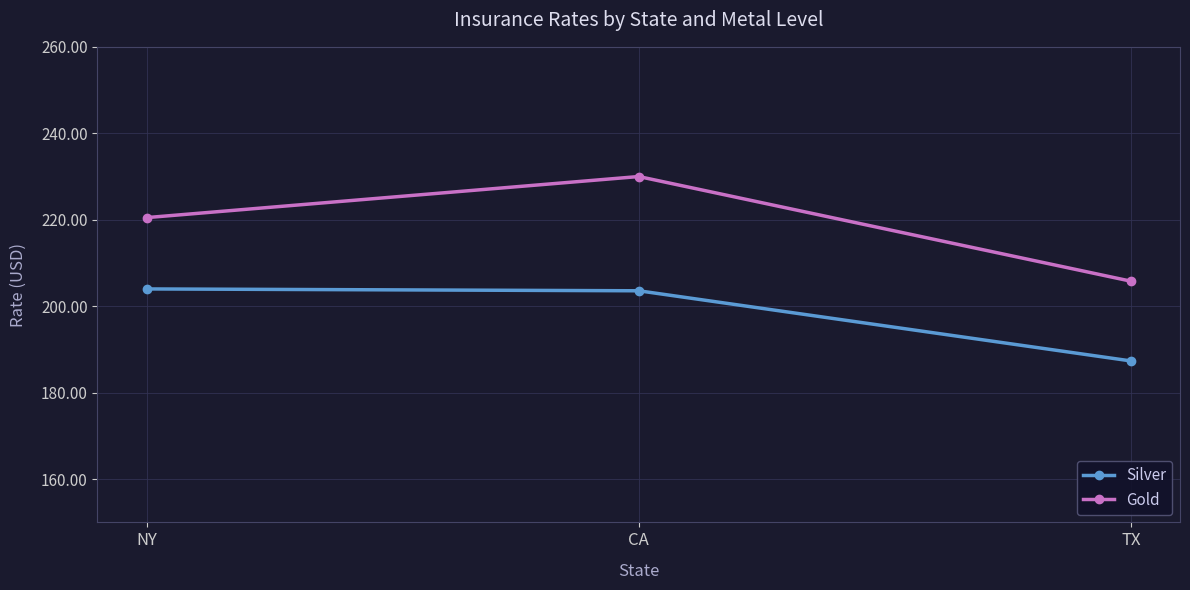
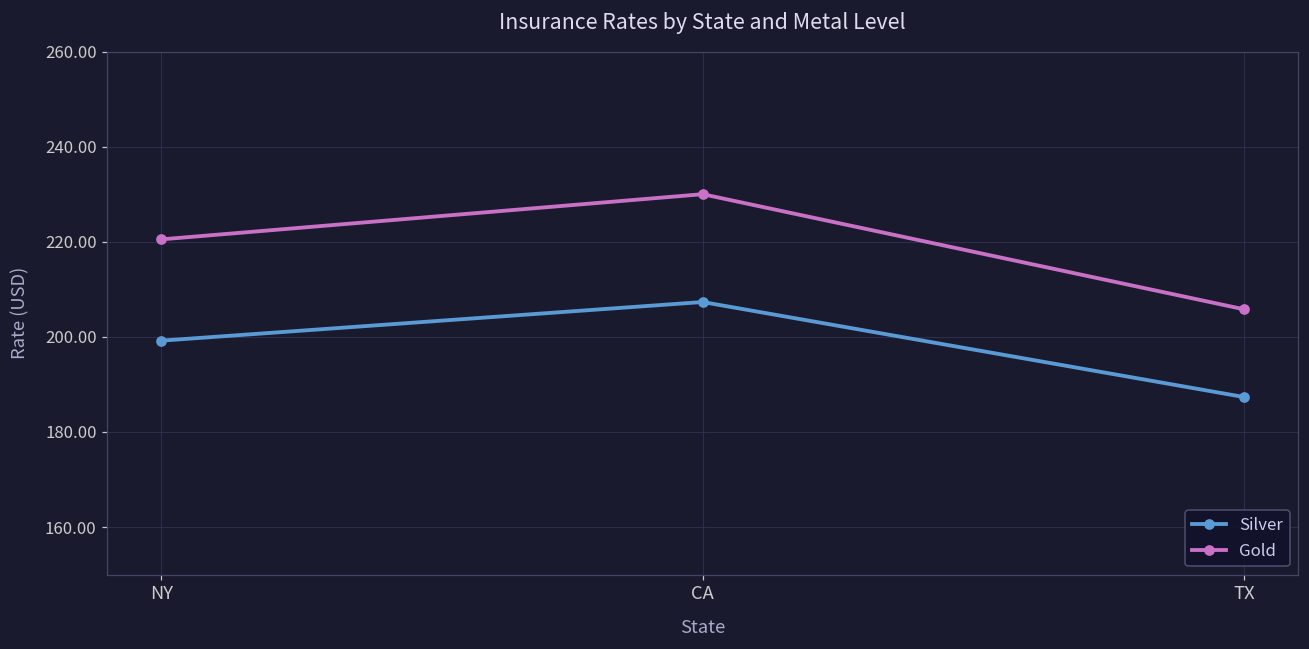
  {
    "Silver": {
-     "NY": 204,
-     "CA": 204,
+     "NY": 199,
+     "CA": 207,
      "TX": 187
    },
    "Gold": {
      "NY": 221,
      "CA": 230,
      "TX": 206
    }
  }
